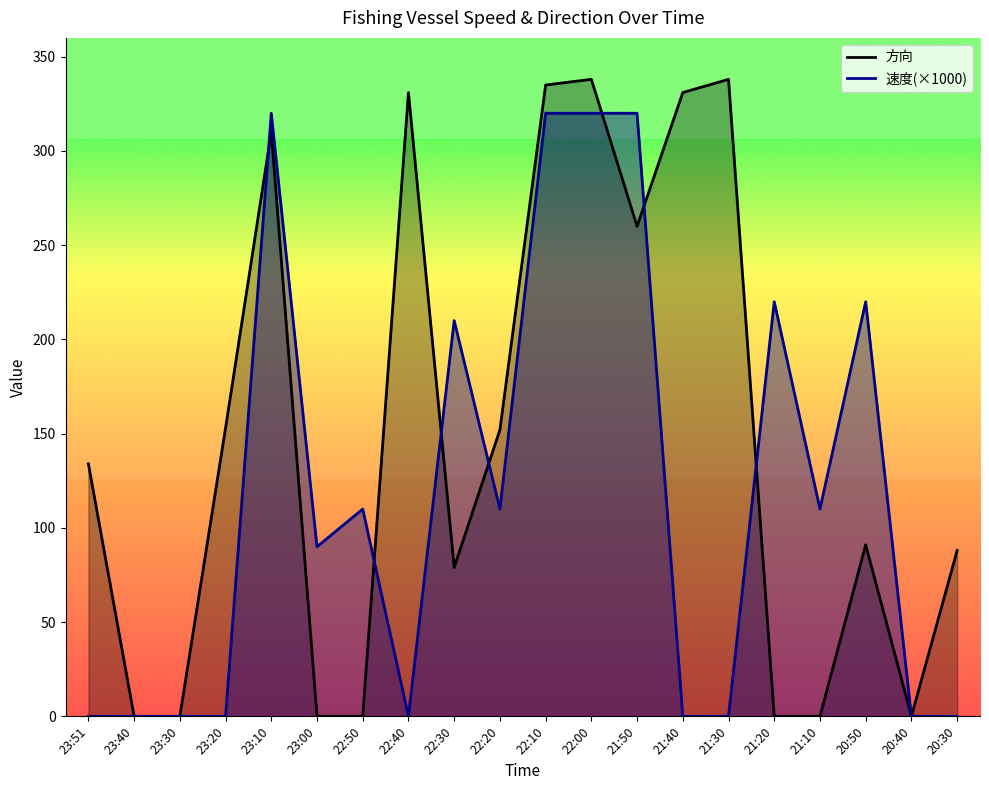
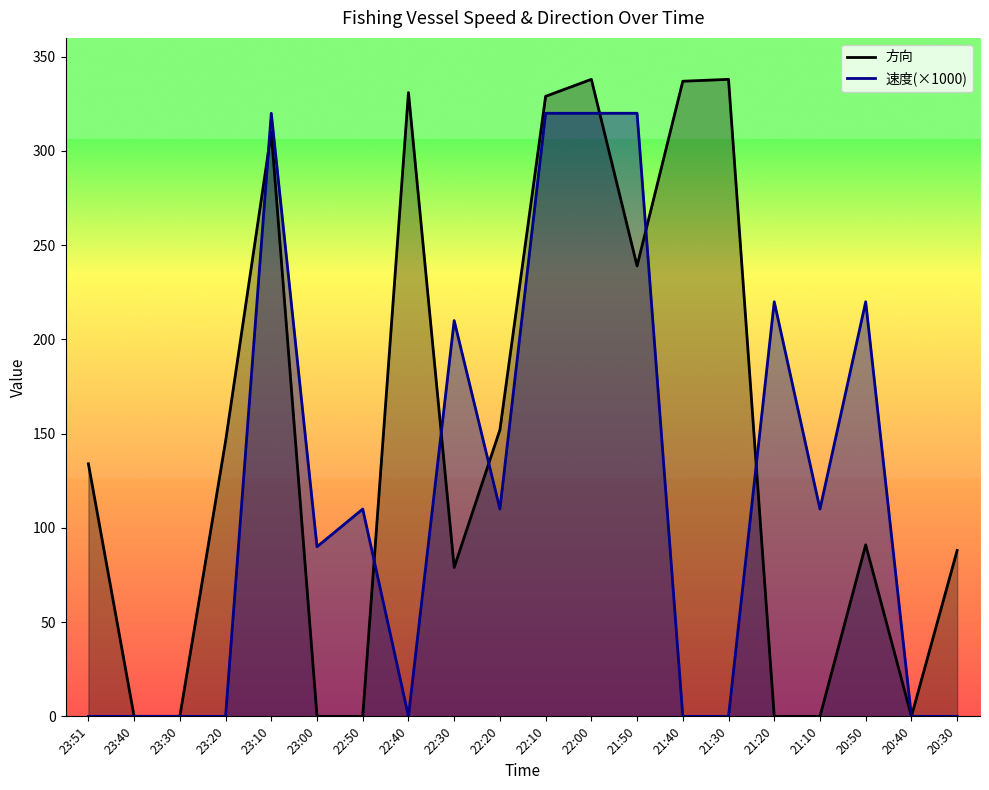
  {
    "方向": {
      "23:51": 134,
-     "23:20": 153,
+     "23:20": 146,
      "23:10": 310,
      "23:00": 0,
      "22:50": 0,
      "22:40": 331,
      "22:30": 79,
      "22:20": 152,
-     "22:10": 335,
+     "22:10": 329,
      "22:00": 338,
-     "21:50": 260,
-     "21:40": 331,
+     "21:50": 239,
+     "21:40": 337,
      "21:30": 338,
      "21:20": 0,
      "21:10": 0,
      "20:50": 91,
      "20:30": 88
    },
    "速度(×1000)": {
      "23:51": 0,
      "23:20": 0,
      "23:10": 320,
      "23:00": 90,
      "22:50": 110,
      "22:40": 0,
      "22:30": 210,
      "22:20": 110,
      "22:10": 320,
      "22:00": 320,
      "21:50": 320,
      "21:40": 0,
      "21:30": 0,
      "21:20": 220,
      "21:10": 110,
      "20:50": 220,
      "20:30": 0
    }
  }
